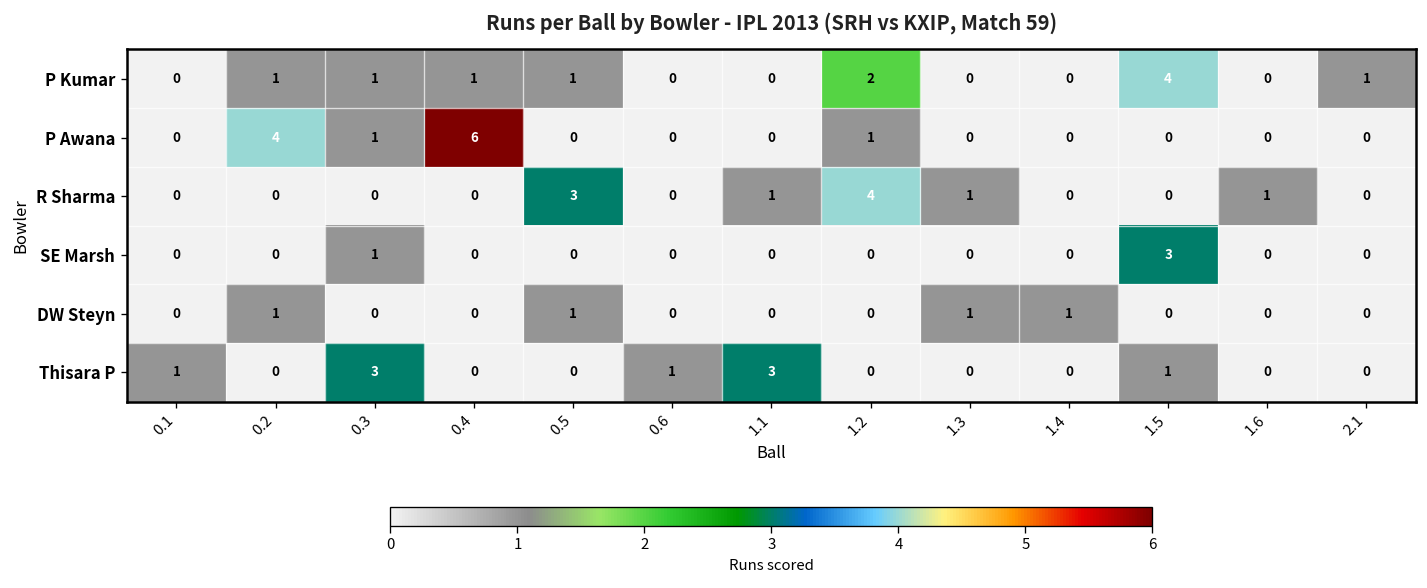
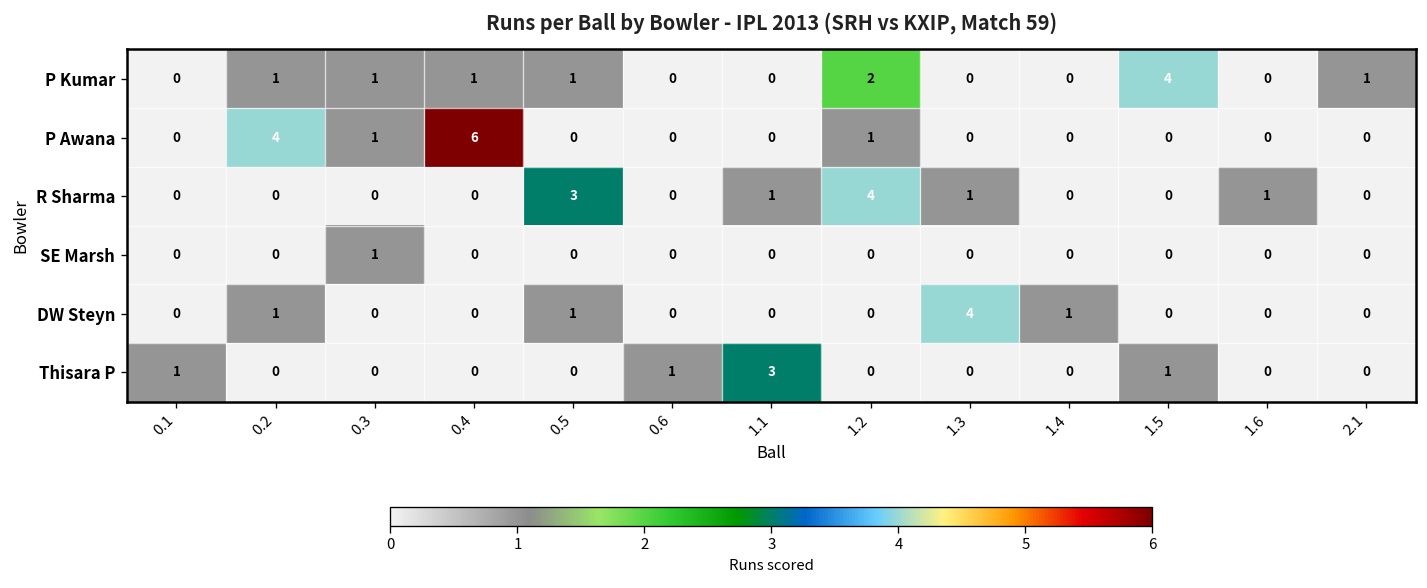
  {
    "P Kumar": {
      "0.1": 0,
      "0.2": 1,
      "0.3": 1,
      "0.4": 1,
      "0.5": 1,
      "0.6": 0,
      "1.1": 0,
      "1.2": 2,
      "1.3": 0,
      "1.4": 0,
      "1.5": 4,
      "1.6": 0,
      "2.1": 1
    },
    "P Awana": {
      "0.1": 0,
      "0.2": 4,
      "0.3": 1,
      "0.4": 6,
      "0.5": 0,
      "0.6": 0,
      "1.1": 0,
      "1.2": 1,
      "1.3": 0,
      "1.4": 0,
      "1.5": 0,
      "1.6": 0,
      "2.1": 0
    },
    "R Sharma": {
      "0.1": 0,
      "0.2": 0,
      "0.3": 0,
      "0.4": 0,
      "0.5": 3,
      "0.6": 0,
      "1.1": 1,
      "1.2": 4,
      "1.3": 1,
      "1.4": 0,
      "1.5": 0,
      "1.6": 1,
      "2.1": 0
    },
    "SE Marsh": {
      "0.1": 0,
      "0.2": 0,
      "0.3": 1,
      "0.4": 0,
      "0.5": 0,
      "0.6": 0,
      "1.1": 0,
      "1.2": 0,
      "1.3": 0,
      "1.4": 0,
-     "1.5": 3,
+     "1.5": 0,
      "1.6": 0,
      "2.1": 0
    },
    "DW Steyn": {
      "0.1": 0,
      "0.2": 1,
      "0.3": 0,
      "0.4": 0,
      "0.5": 1,
      "0.6": 0,
      "1.1": 0,
      "1.2": 0,
-     "1.3": 1,
+     "1.3": 4,
      "1.4": 1,
      "1.5": 0,
      "1.6": 0,
      "2.1": 0
    },
    "Thisara P": {
      "0.1": 1,
      "0.2": 0,
-     "0.3": 3,
+     "0.3": 0,
      "0.4": 0,
      "0.5": 0,
      "0.6": 1,
      "1.1": 3,
      "1.2": 0,
      "1.3": 0,
      "1.4": 0,
      "1.5": 1,
      "1.6": 0,
      "2.1": 0
    }
  }
